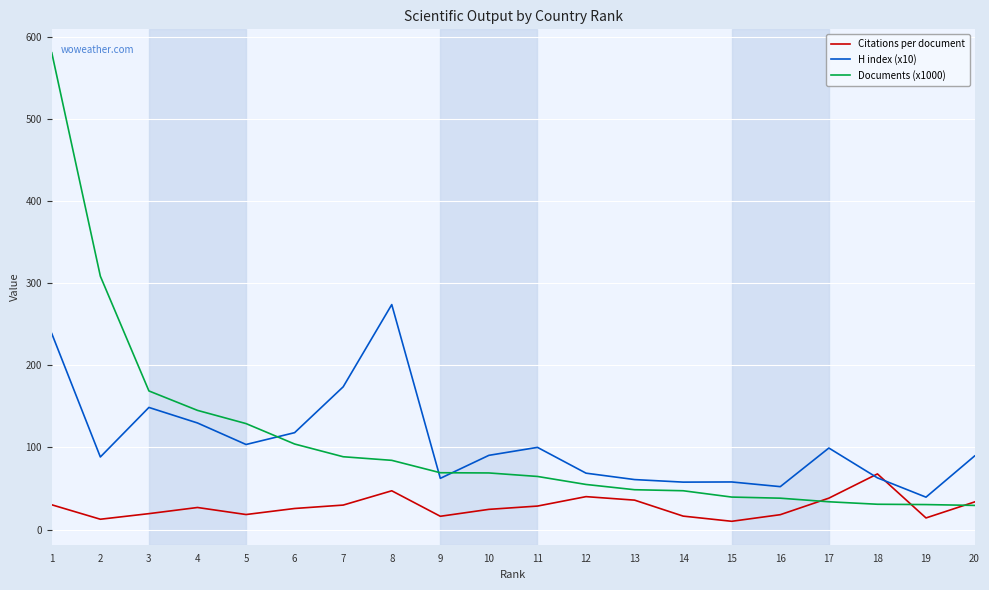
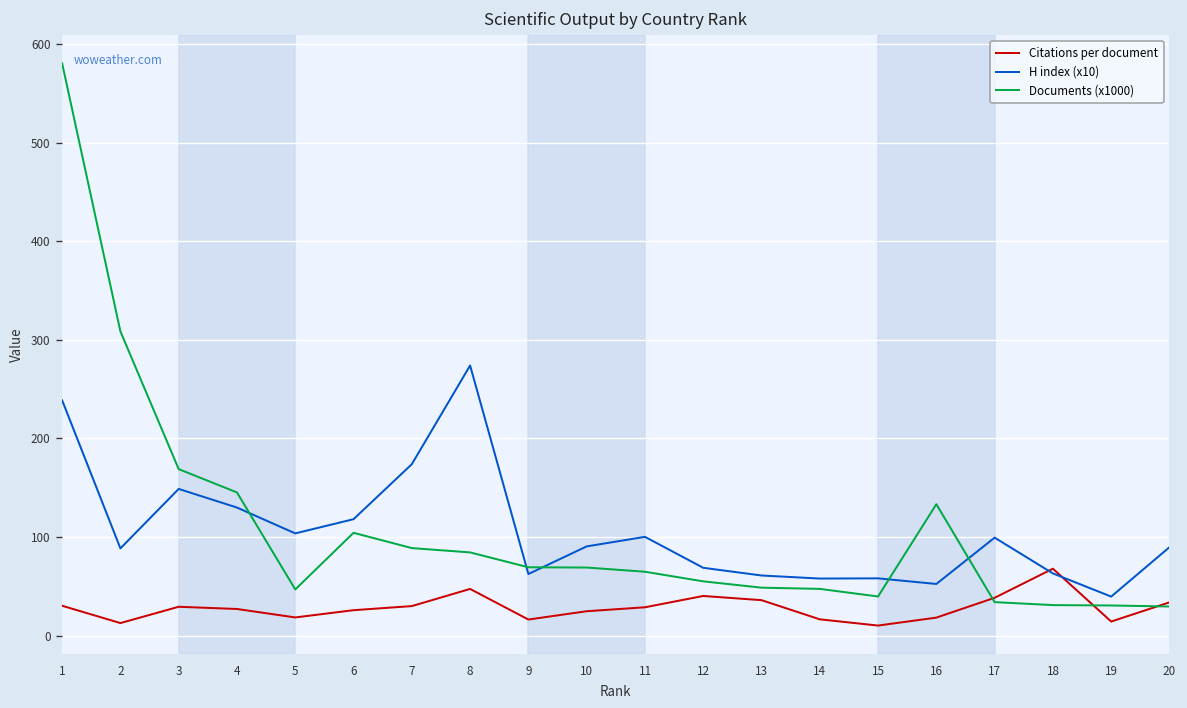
  {
    "Citations per document": {
      "1": 30,
      "2": 10,
-     "3": 20,
+     "3": 30,
      "4": 30,
      "5": 20,
      "6": 30,
      "7": 30,
      "8": 50,
      "9": 20,
      "10": 20,
      "11": 30,
      "12": 40,
      "13": 40,
      "14": 20,
      "15": 10,
      "16": 20,
      "17": 40,
      "18": 70,
      "19": 10,
      "20": 30
    },
    "H index (x10)": {
      "1": 240,
      "2": 90,
      "3": 150,
      "4": 130,
      "5": 100,
      "6": 120,
      "7": 170,
      "8": 270,
      "9": 60,
      "10": 90,
      "11": 100,
      "12": 70,
      "13": 60,
      "14": 60,
      "15": 60,
      "16": 50,
      "17": 100,
      "18": 60,
      "19": 40,
      "20": 90
    },
    "Documents (x1000)": {
      "1": 580,
      "2": 310,
      "3": 170,
      "4": 150,
-     "5": 130,
+     "5": 50,
      "6": 100,
      "7": 90,
      "8": 80,
      "9": 70,
      "10": 70,
      "11": 60,
      "12": 50,
      "13": 50,
      "14": 50,
      "15": 40,
-     "16": 40,
+     "16": 130,
      "17": 30,
      "18": 30,
      "19": 30,
      "20": 30
    }
  }
